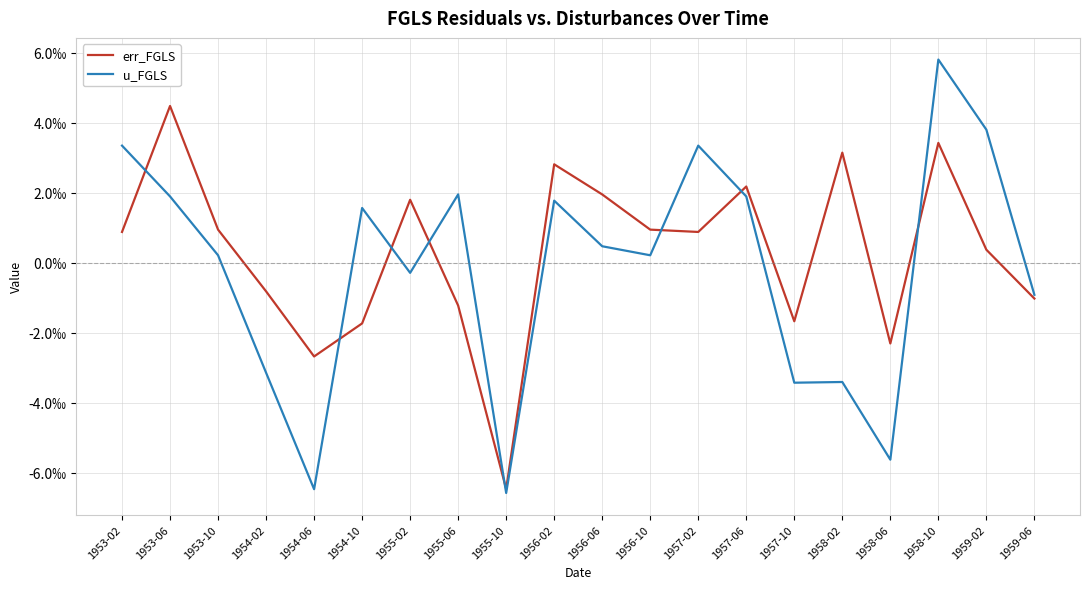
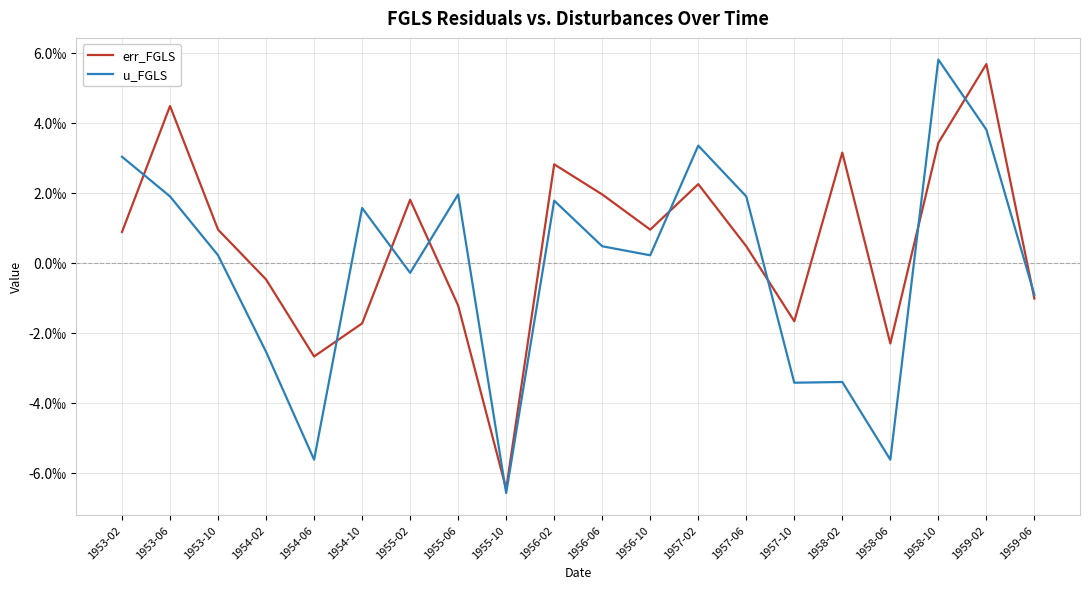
  {
    "err_FGLS": {
      "1953-02": "0.9‰",
      "1953-06": "4.5‰",
      "1953-10": "0.9‰",
-     "1954-02": "-0.8‰",
+     "1954-02": "-0.5‰",
      "1954-06": "-2.7‰",
      "1954-10": "-1.7‰",
      "1955-02": "1.8‰",
      "1955-06": "-1.2‰",
      "1955-10": "-6.5‰",
      "1956-02": "2.8‰",
      "1956-06": "2.0‰",
      "1956-10": "0.9‰",
-     "1957-02": "0.9‰",
-     "1957-06": "2.2‰",
+     "1957-02": "2.2‰",
+     "1957-06": "0.5‰",
      "1957-10": "-1.7‰",
      "1958-02": "3.1‰",
      "1958-06": "-2.3‰",
      "1958-10": "3.4‰",
-     "1959-02": "0.4‰",
+     "1959-02": "5.7‰",
      "1959-06": "-1.0‰"
    },
    "u_FGLS": {
-     "1953-02": "3.3‰",
+     "1953-02": "3.0‰",
      "1953-06": "1.9‰",
      "1953-10": "0.2‰",
-     "1954-02": "-3.1‰",
-     "1954-06": "-6.5‰",
+     "1954-02": "-2.5‰",
+     "1954-06": "-5.6‰",
      "1954-10": "1.6‰",
      "1955-02": "-0.3‰",
      "1955-06": "2.0‰",
      "1955-10": "-6.6‰",
      "1956-02": "1.8‰",
      "1956-06": "0.5‰",
      "1956-10": "0.2‰",
      "1957-02": "3.3‰",
      "1957-06": "1.9‰",
      "1957-10": "-3.4‰",
      "1958-02": "-3.4‰",
      "1958-06": "-5.6‰",
      "1958-10": "5.8‰",
      "1959-02": "3.8‰",
      "1959-06": "-0.9‰"
    }
  }
